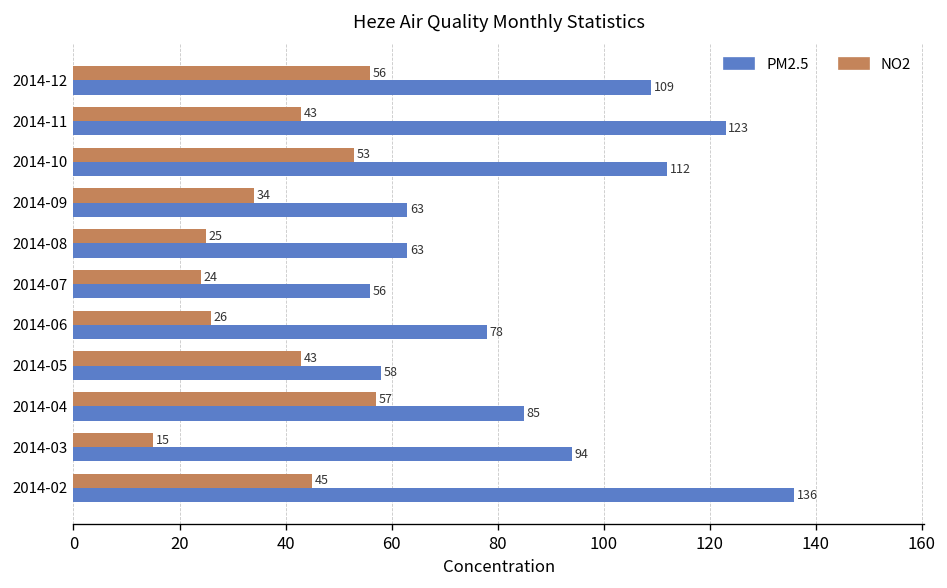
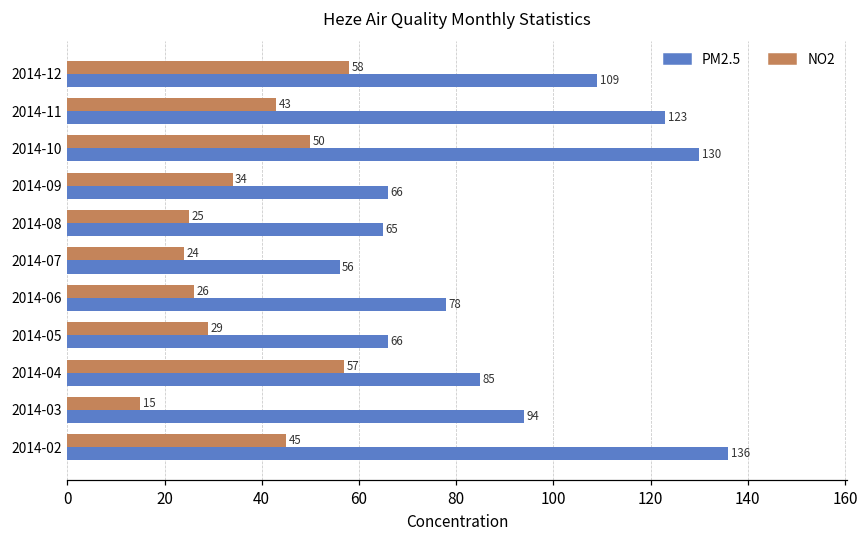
  {
    "PM2.5": {
      "2014-12": 109,
      "2014-11": 123,
-     "2014-10": 112,
-     "2014-09": 63,
-     "2014-08": 63,
+     "2014-10": 130,
+     "2014-09": 66,
+     "2014-08": 65,
      "2014-07": 56,
      "2014-06": 78,
-     "2014-05": 58,
+     "2014-05": 66,
      "2014-04": 85,
      "2014-03": 94,
      "2014-02": 136
    },
    "NO2": {
-     "2014-12": 56,
+     "2014-12": 58,
      "2014-11": 43,
-     "2014-10": 53,
+     "2014-10": 50,
      "2014-09": 34,
      "2014-08": 25,
      "2014-07": 24,
      "2014-06": 26,
-     "2014-05": 43,
+     "2014-05": 29,
      "2014-04": 57,
      "2014-03": 15,
      "2014-02": 45
    }
  }
